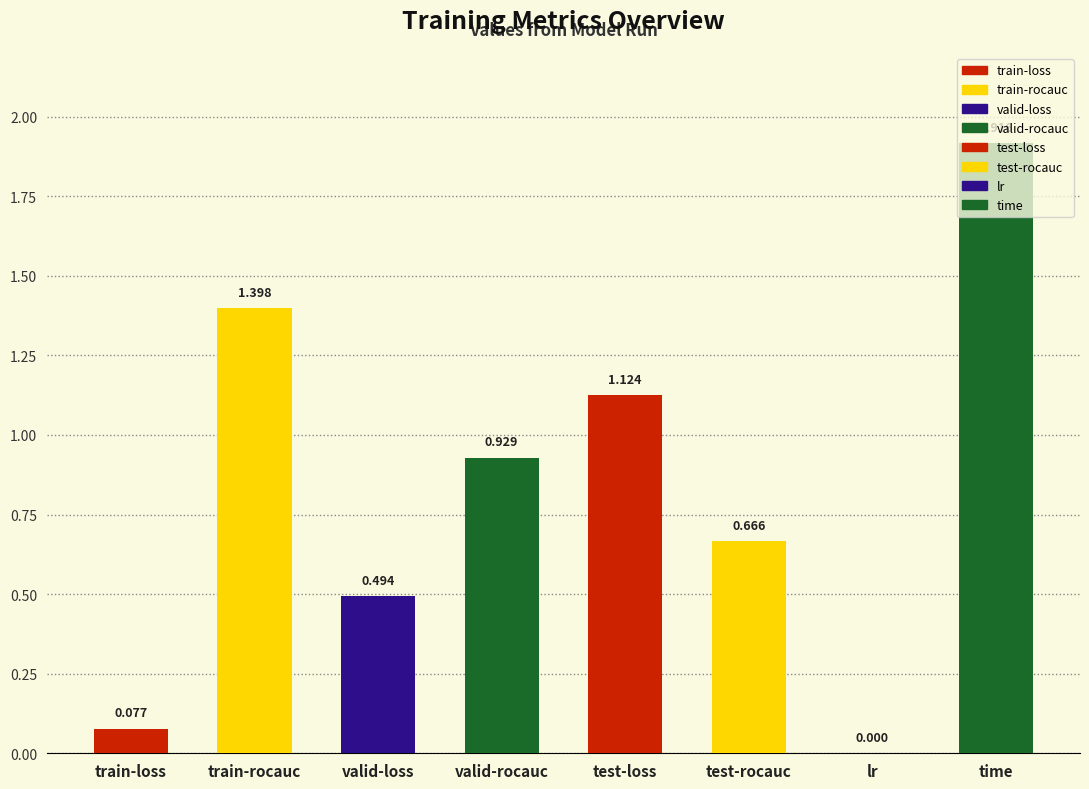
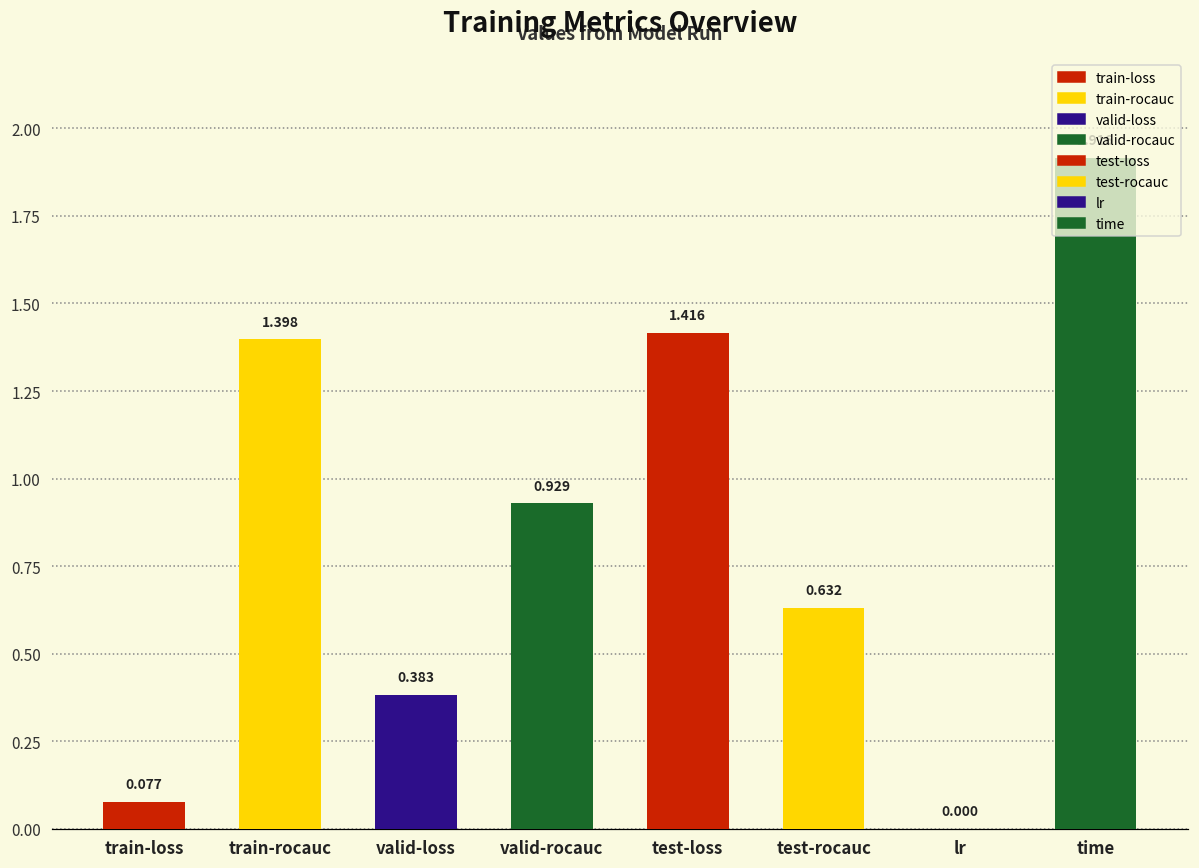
  {
    "train-loss": 0.077,
    "train-rocauc": 1.398,
-   "valid-loss": 0.494,
+   "valid-loss": 0.383,
    "valid-rocauc": 0.929,
-   "test-loss": 1.124,
-   "test-rocauc": 0.666,
+   "test-loss": 1.416,
+   "test-rocauc": 0.632,
    "lr": 0.000
  }
